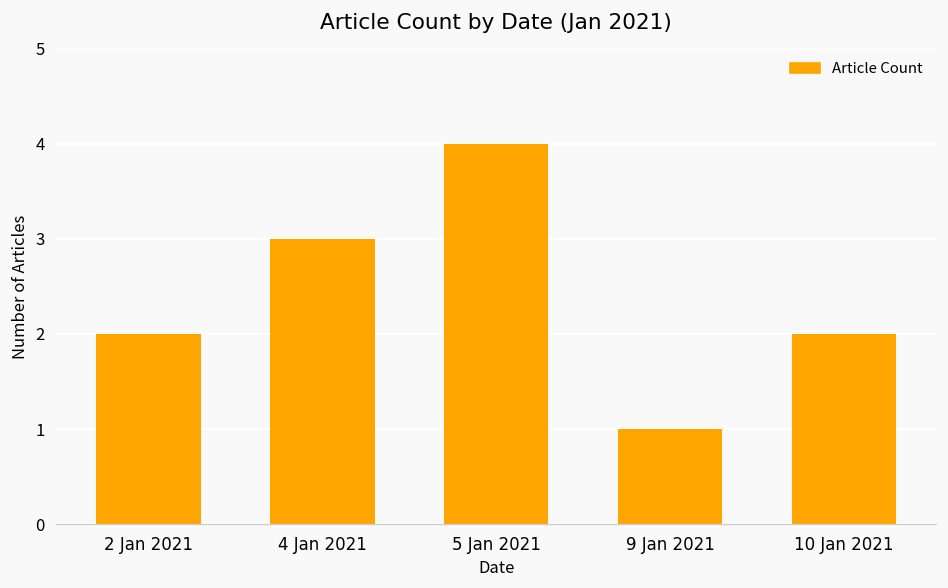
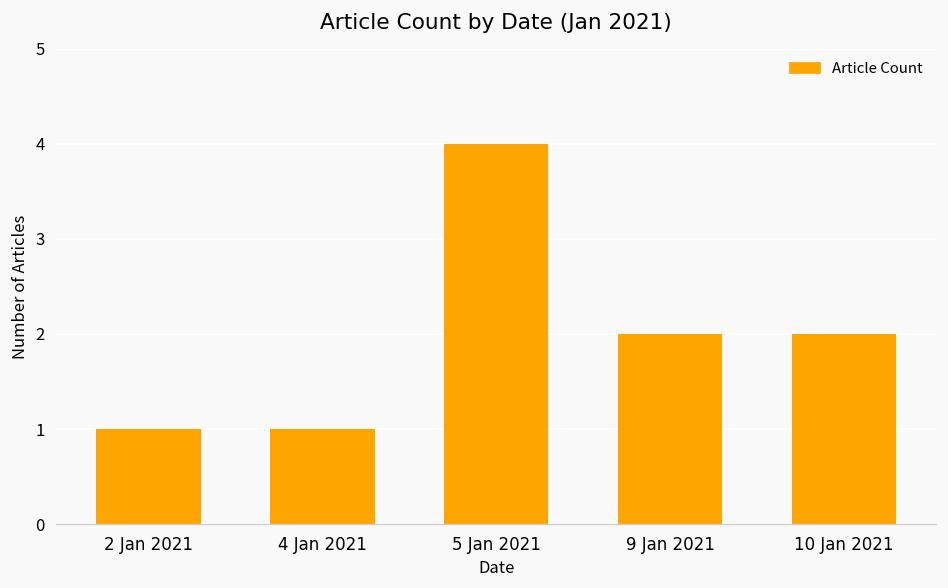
  {
-   "2 Jan 2021": 2,
-   "4 Jan 2021": 3,
+   "2 Jan 2021": 1,
+   "4 Jan 2021": 1,
    "5 Jan 2021": 4,
-   "9 Jan 2021": 1,
+   "9 Jan 2021": 2,
    "10 Jan 2021": 2
  }
